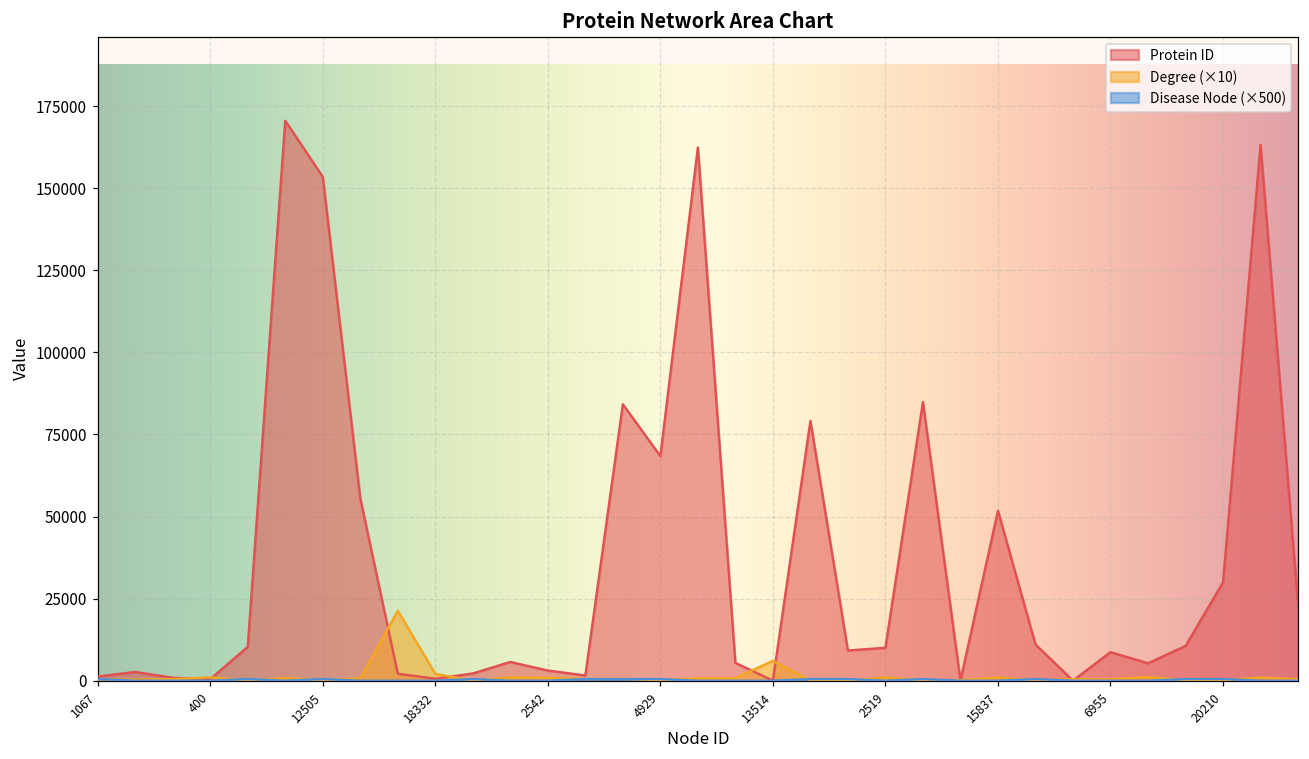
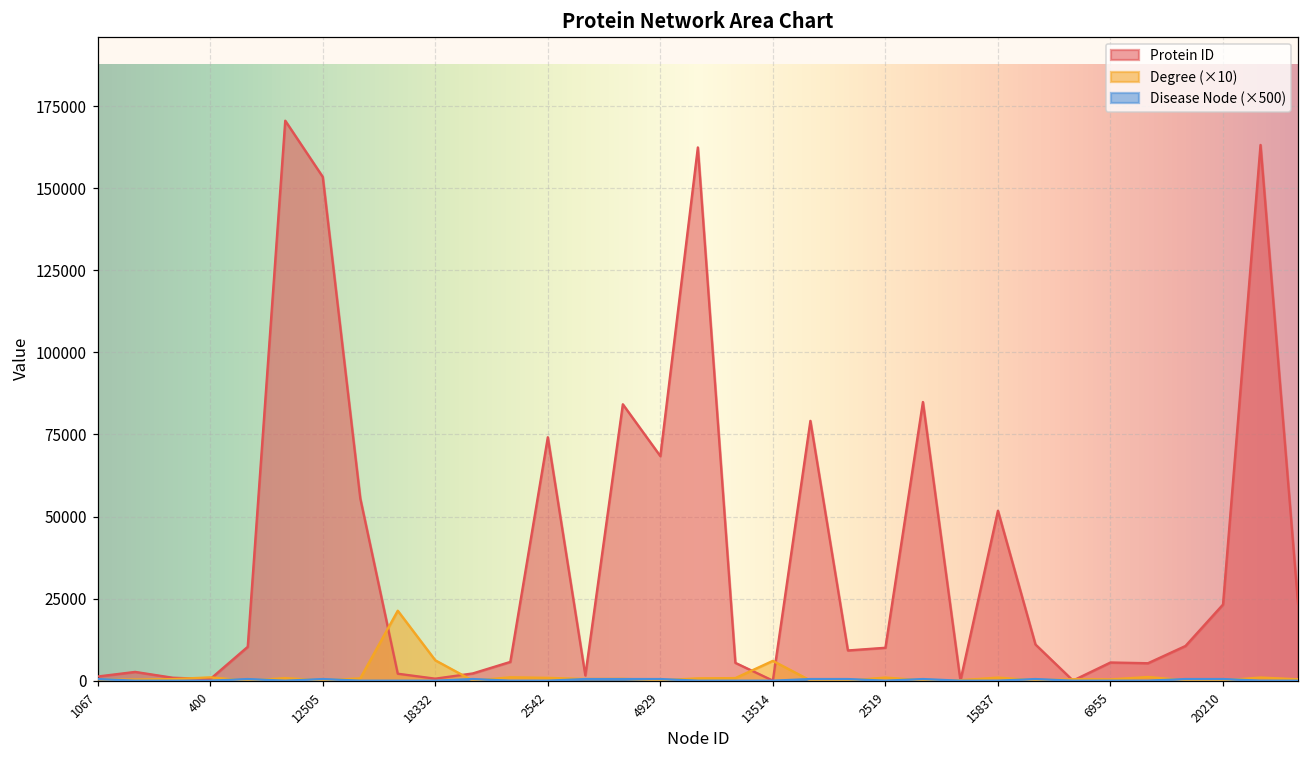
  {
    "Protein ID": {
      "12505": 153000,
-     "2542": 3000,
+     "2542": 74000,
      "4929": 68000,
      "2519": 10000,
      "15837": 52000,
-     "6955": 9000,
-     "20210": 30000
+     "6955": 6000,
+     "20210": 23000
    },
    "Degree (×10)": {
-     "18332": 2000,
+     "18332": 6000,
      "2542": 1000,
      "13514": 6000,
      "2519": 1000,
      "15837": 1000
    },
    "Disease Node (×500)": {
      "2542": 0,
      "2519": 0,
      "15837": 0
    }
  }
